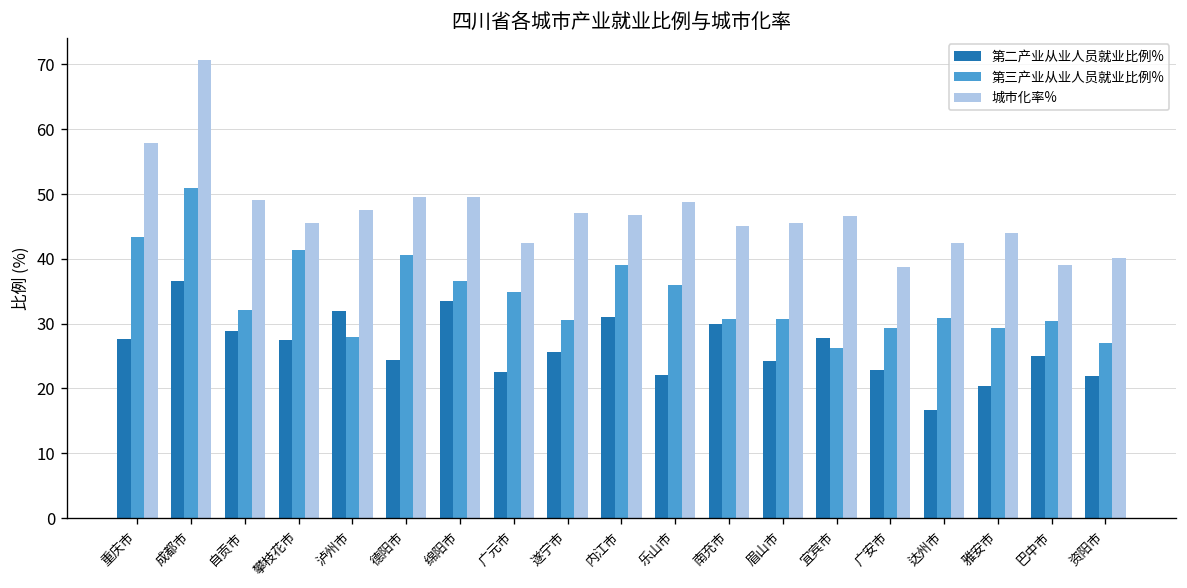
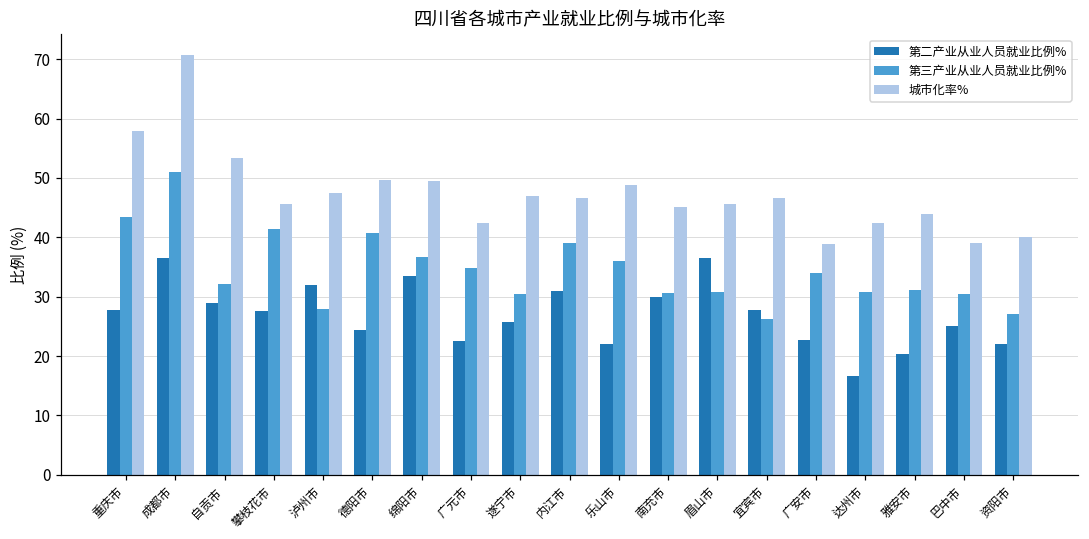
  {
    "第二产业从业人员就业比例%": {
      "重庆市": 28,
      "成都市": 37,
      "自贡市": 29,
      "攀枝花市": 28,
      "泸州市": 32,
      "德阳市": 24,
      "绵阳市": 33,
      "广元市": 23,
      "遂宁市": 26,
      "内江市": 31,
      "乐山市": 22,
      "南充市": 30,
-     "眉山市": 24,
+     "眉山市": 37,
      "宜宾市": 28,
      "广安市": 23,
      "达州市": 17,
      "雅安市": 20,
      "巴中市": 25,
      "资阳市": 22
    },
    "第三产业从业人员就业比例%": {
      "重庆市": 43,
      "成都市": 51,
      "自贡市": 32,
      "攀枝花市": 41,
      "泸州市": 28,
      "德阳市": 41,
      "绵阳市": 37,
      "广元市": 35,
      "遂宁市": 31,
      "内江市": 39,
      "乐山市": 36,
      "南充市": 31,
      "眉山市": 31,
      "宜宾市": 26,
-     "广安市": 29,
+     "广安市": 34,
      "达州市": 31,
-     "雅安市": 29,
+     "雅安市": 31,
      "巴中市": 30,
      "资阳市": 27
    },
    "城市化率%": {
      "重庆市": 58,
      "成都市": 71,
-     "自贡市": 49,
+     "自贡市": 53,
      "攀枝花市": 46,
      "泸州市": 48,
      "德阳市": 50,
      "绵阳市": 50,
      "广元市": 42,
      "遂宁市": 47,
      "内江市": 47,
      "乐山市": 49,
      "南充市": 45,
      "眉山市": 46,
      "宜宾市": 47,
      "广安市": 39,
      "达州市": 42,
      "雅安市": 44,
      "巴中市": 39,
      "资阳市": 40
    }
  }
